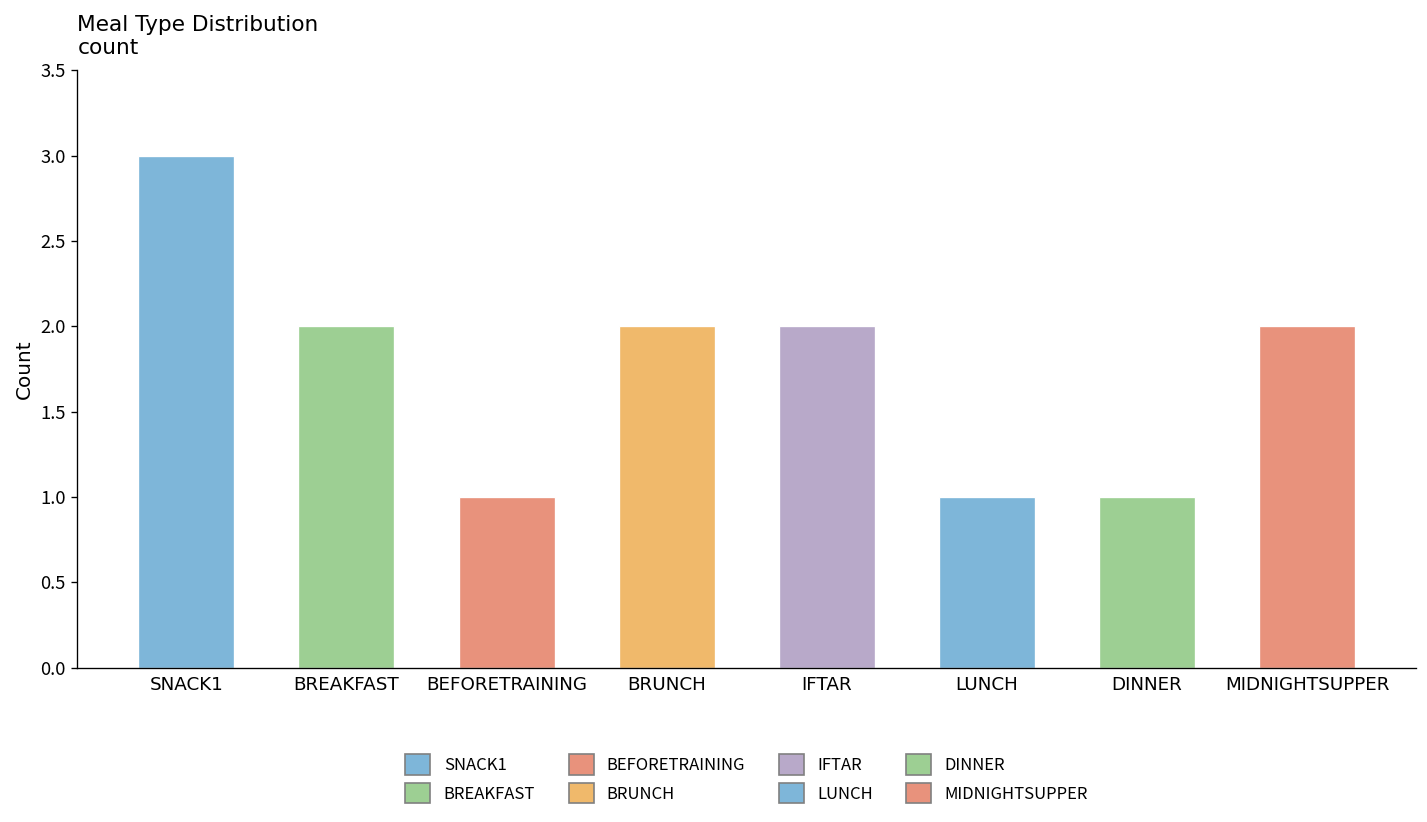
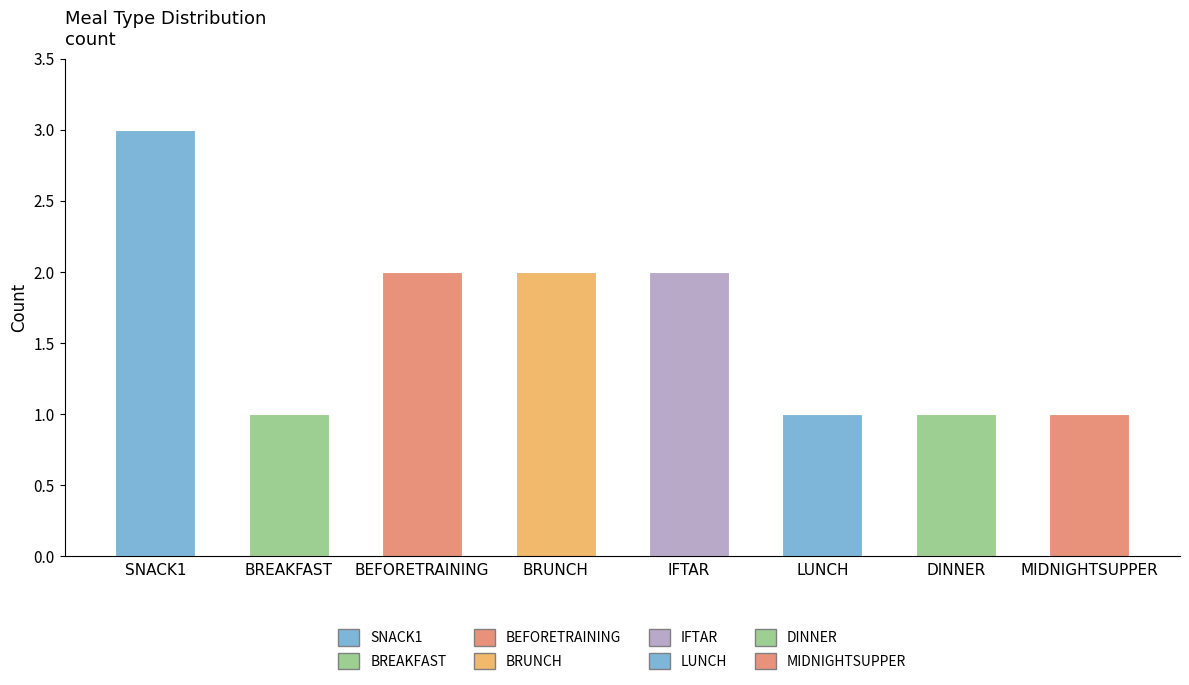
  {
    "SNACK1": 3,
-   "BREAKFAST": 2,
-   "BEFORETRAINING": 1,
+   "BREAKFAST": 1,
+   "BEFORETRAINING": 2,
    "BRUNCH": 2,
    "IFTAR": 2,
    "LUNCH": 1,
    "DINNER": 1,
-   "MIDNIGHTSUPPER": 2
+   "MIDNIGHTSUPPER": 1
  }
